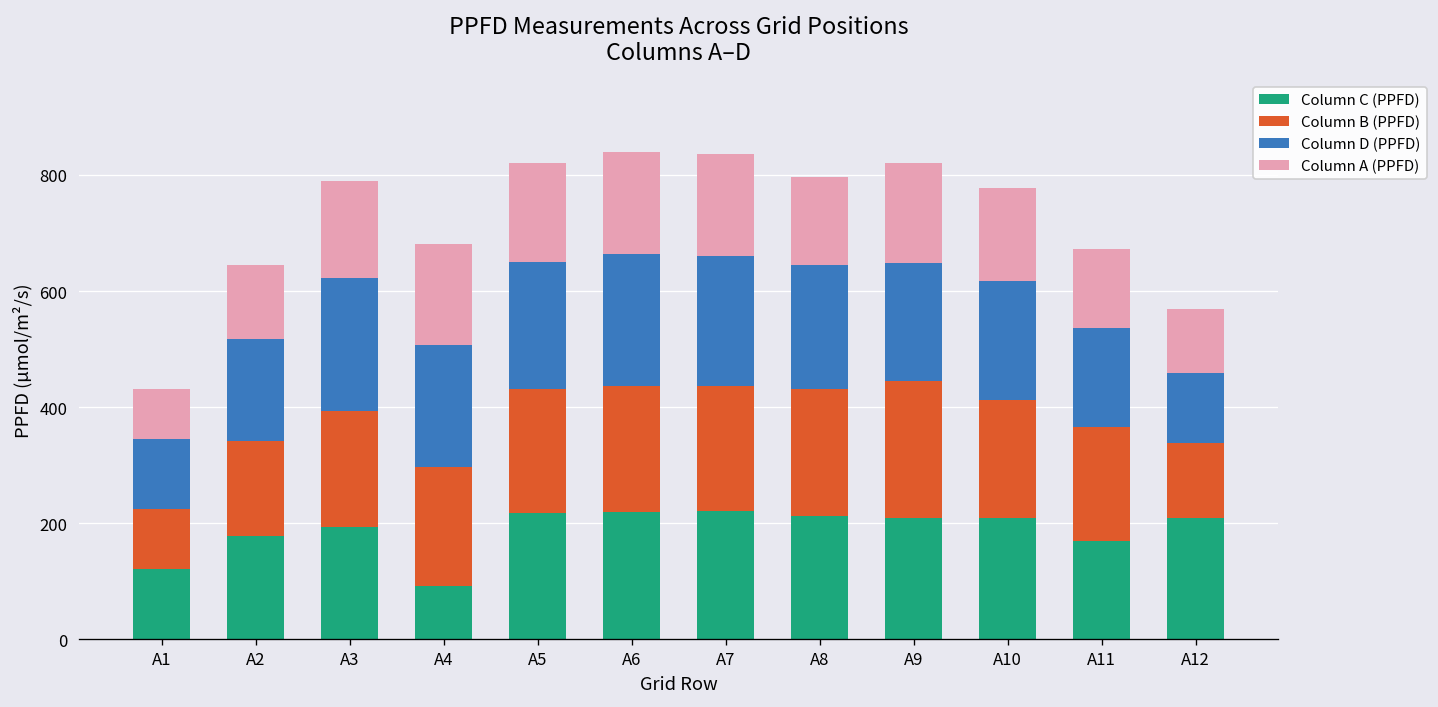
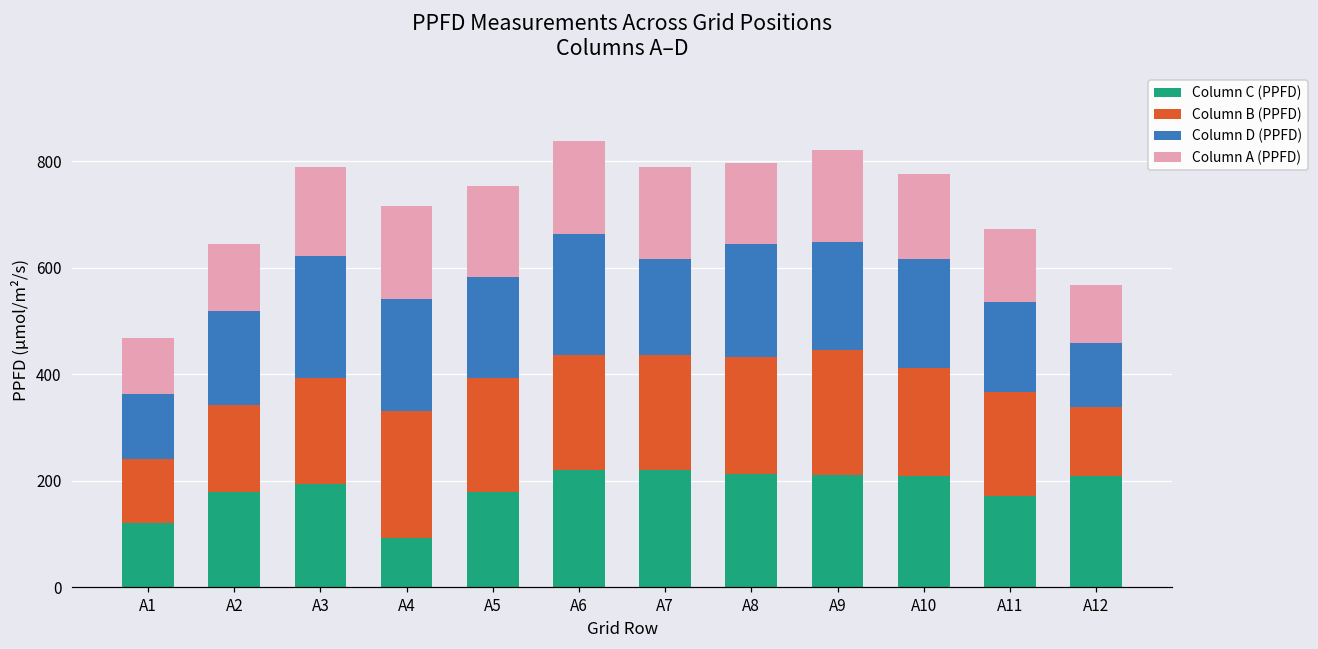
  {
    "Column C (PPFD)": {
      "A1": 120,
      "A2": 180,
      "A3": 190,
      "A4": 90,
-     "A5": 220,
+     "A5": 180,
      "A6": 220,
      "A7": 220,
      "A8": 210,
      "A9": 210,
      "A10": 210,
      "A11": 170,
      "A12": 210
    },
    "Column B (PPFD)": {
-     "A1": 100,
+     "A1": 120,
      "A2": 160,
      "A3": 200,
-     "A4": 210,
+     "A4": 240,
      "A5": 210,
      "A6": 220,
      "A7": 220,
      "A8": 220,
      "A9": 240,
      "A10": 200,
      "A11": 200,
      "A12": 130
    },
    "Column D (PPFD)": {
      "A1": 120,
      "A2": 180,
      "A3": 230,
      "A4": 210,
-     "A5": 220,
+     "A5": 190,
      "A6": 230,
-     "A7": 220,
+     "A7": 180,
      "A8": 210,
      "A9": 200,
      "A10": 200,
      "A11": 170,
      "A12": 120
    },
    "Column A (PPFD)": {
-     "A1": 90,
+     "A1": 110,
      "A2": 130,
      "A3": 170,
      "A4": 170,
      "A5": 170,
      "A6": 180,
      "A7": 170,
      "A8": 150,
      "A9": 170,
      "A10": 160,
      "A11": 140,
      "A12": 110
    }
  }
